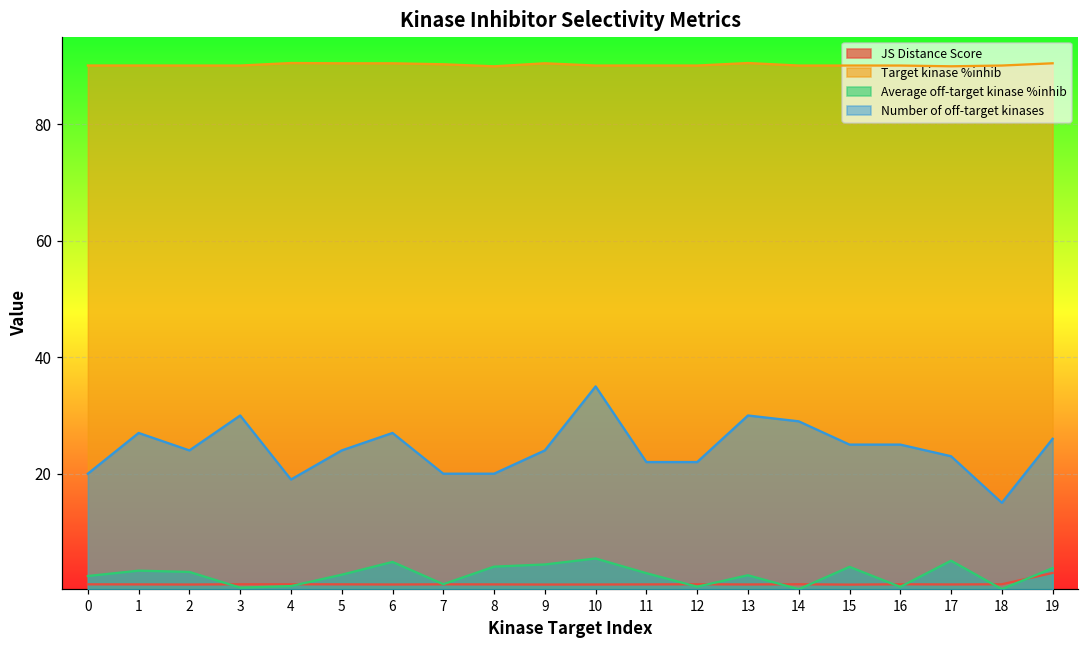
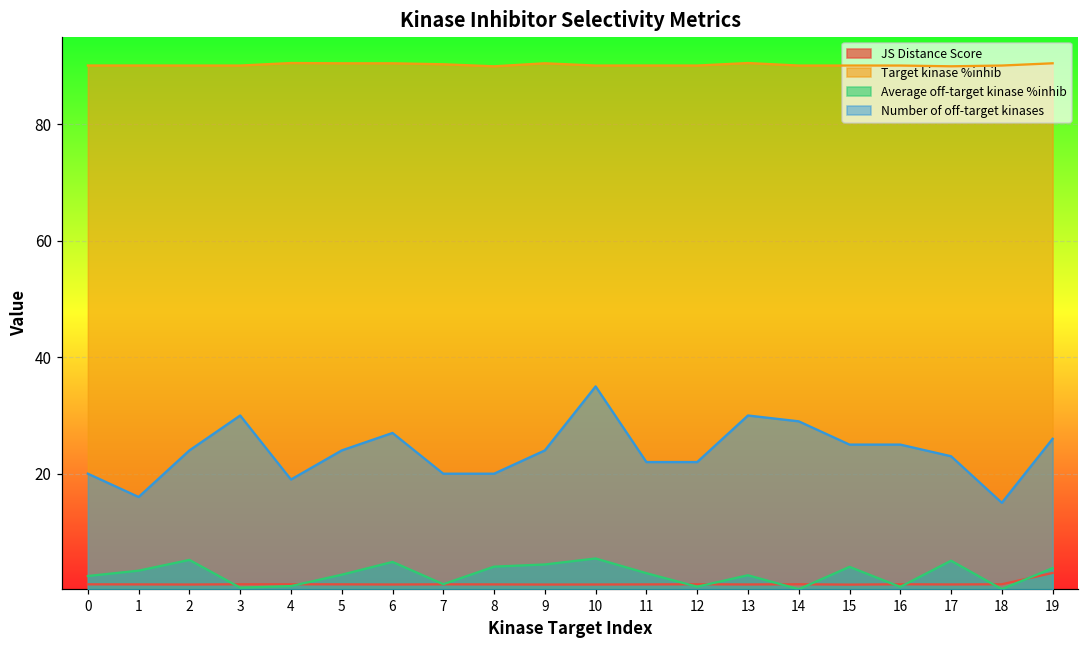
  {
    "JS Distance Score": {
      "0": 1,
      "1": 1,
      "2": 1,
      "3": 1,
      "5": 1,
      "6": 1,
      "8": 1,
      "9": 1,
      "10": 1,
      "11": 1,
      "13": 1,
      "14": 1,
      "15": 1,
      "17": 1,
      "18": 1,
      "19": 3
    },
    "Target kinase %inhib": {
      "0": 90,
      "1": 90,
      "2": 90,
      "3": 90,
      "4": 91,
      "5": 91,
      "6": 91,
      "7": 90,
      "8": 90,
      "9": 91,
      "10": 90,
      "11": 90,
      "12": 90,
      "13": 91,
      "14": 90
    },
    "Average off-target kinase %inhib": {
      "0": 2,
      "1": 3,
-     "2": 3,
+     "2": 5,
      "3": 0,
      "5": 3,
      "6": 5,
      "8": 4,
      "9": 4,
      "10": 5,
      "11": 3,
      "13": 3,
      "14": 0,
      "15": 4,
      "17": 5,
      "18": 0,
      "19": 4
    },
    "Number of off-target kinases": {
      "0": 20,
-     "1": 27,
+     "1": 16,
      "2": 24,
      "3": 30,
      "4": 19,
      "5": 24,
      "6": 27,
      "7": 20,
      "8": 20,
      "9": 24,
      "10": 35,
      "11": 22,
      "12": 22,
      "13": 30,
      "14": 29,
      "15": 25,
      "16": 25,
      "17": 23,
      "18": 15,
      "19": 26
    }
  }
